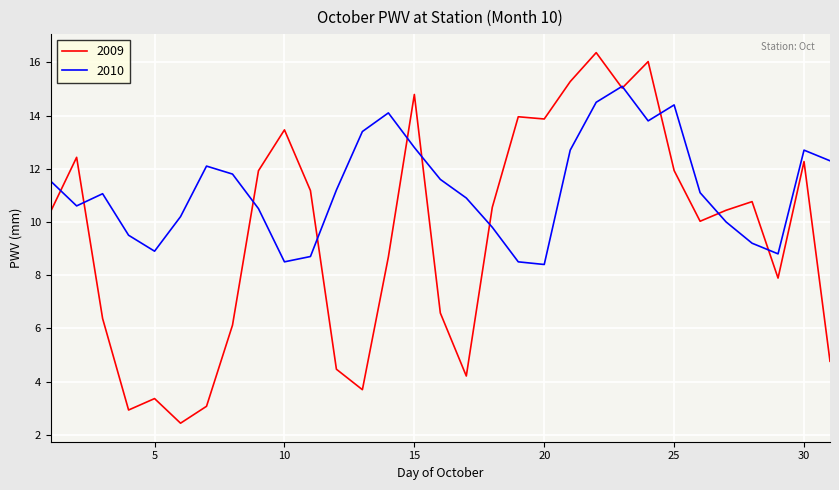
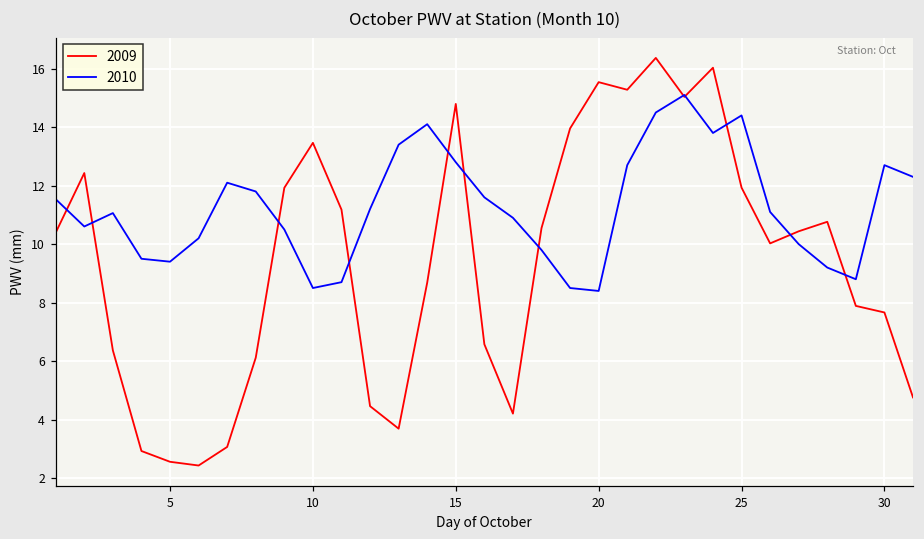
  {
    "2009": {
-     "5": 3.4,
+     "5": 2.6,
      "10": 13.5,
      "15": 14.8,
-     "20": 13.9,
+     "20": 15.5,
      "25": 11.9,
-     "30": 12.3
+     "30": 7.7
    },
    "2010": {
-     "5": 8.9,
+     "5": 9.4,
      "10": 8.5,
      "15": 12.8,
      "20": 8.4,
      "25": 14.4,
      "30": 12.7
    }
  }
